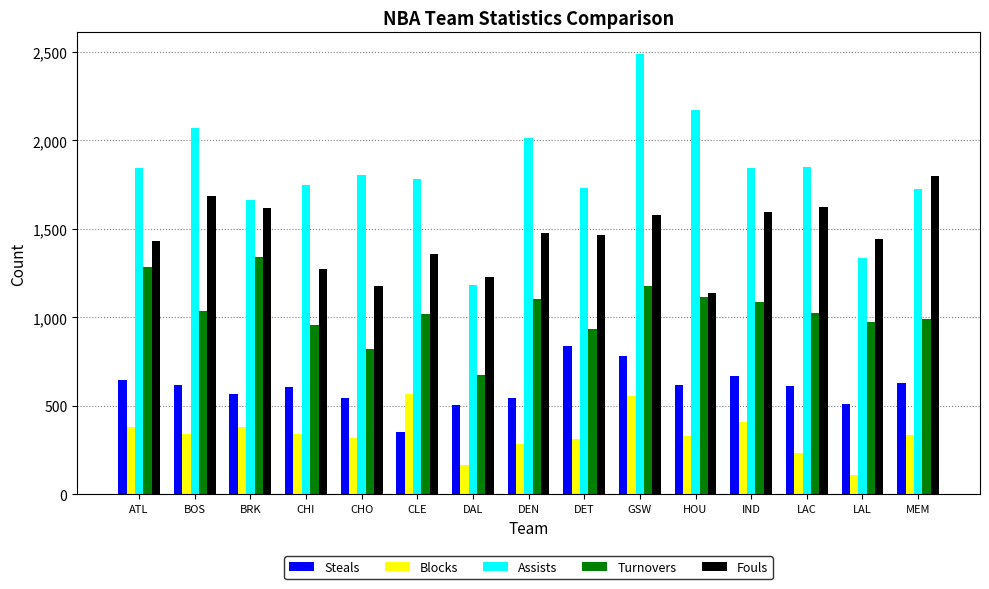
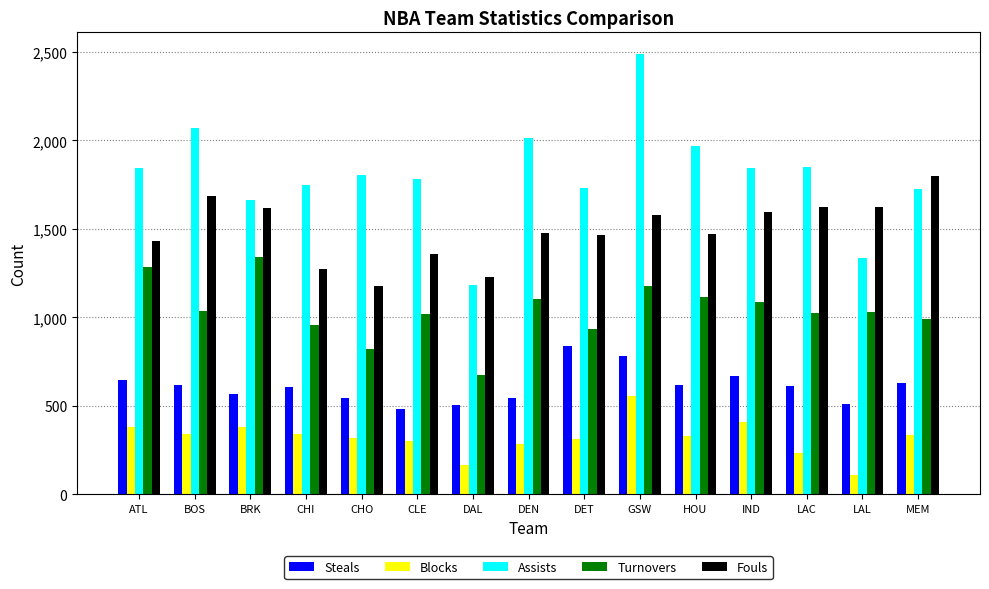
  {
    "Steals": {
      "ATL": "650",
      "BOS": "620",
      "BRK": "570",
      "CHI": "610",
      "CHO": "540",
-     "CLE": "350",
+     "CLE": "480",
      "DAL": "510",
      "DEN": "540",
      "DET": "840",
      "GSW": "780",
      "HOU": "620",
      "IND": "670",
      "LAC": "610",
      "LAL": "510",
      "MEM": "630"
    },
    "Blocks": {
      "ATL": "380",
      "BOS": "340",
      "BRK": "380",
      "CHI": "340",
      "CHO": "320",
-     "CLE": "570",
+     "CLE": "300",
      "DAL": "160",
      "DEN": "290",
      "DET": "310",
      "GSW": "550",
      "HOU": "330",
      "IND": "410",
      "LAC": "240",
      "LAL": "110",
      "MEM": "340"
    },
    "Assists": {
      "ATL": "1,850",
      "BOS": "2,070",
      "BRK": "1,660",
      "CHI": "1,750",
      "CHO": "1,810",
      "CLE": "1,780",
      "DAL": "1,180",
      "DEN": "2,020",
      "DET": "1,730",
      "GSW": "2,490",
-     "HOU": "2,170",
+     "HOU": "1,970",
      "IND": "1,840",
      "LAC": "1,850",
      "LAL": "1,330",
      "MEM": "1,730"
    },
    "Turnovers": {
      "ATL": "1,280",
      "BOS": "1,040",
      "BRK": "1,340",
      "CHI": "960",
      "CHO": "820",
      "CLE": "1,020",
      "DAL": "670",
      "DEN": "1,100",
      "DET": "930",
      "GSW": "1,180",
      "HOU": "1,110",
      "IND": "1,090",
      "LAC": "1,020",
-     "LAL": "970",
+     "LAL": "1,030",
      "MEM": "990"
    },
    "Fouls": {
      "ATL": "1,430",
      "BOS": "1,690",
      "BRK": "1,620",
      "CHI": "1,280",
      "CHO": "1,180",
      "CLE": "1,360",
      "DAL": "1,230",
      "DEN": "1,480",
      "DET": "1,470",
      "GSW": "1,580",
-     "HOU": "1,140",
+     "HOU": "1,470",
      "IND": "1,600",
      "LAC": "1,630",
-     "LAL": "1,440",
+     "LAL": "1,620",
      "MEM": "1,800"
    }
  }
